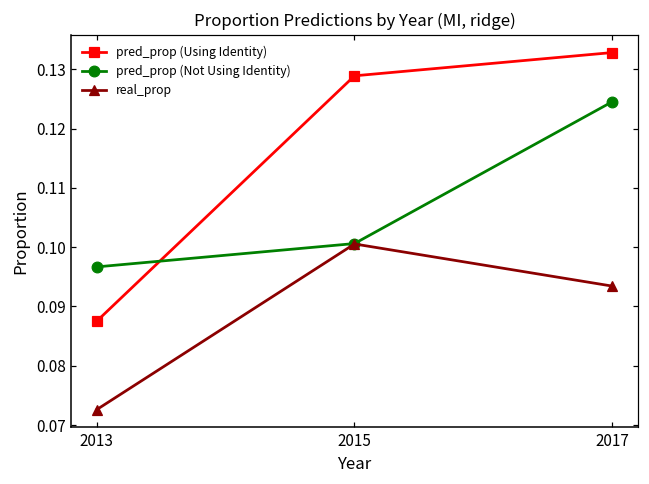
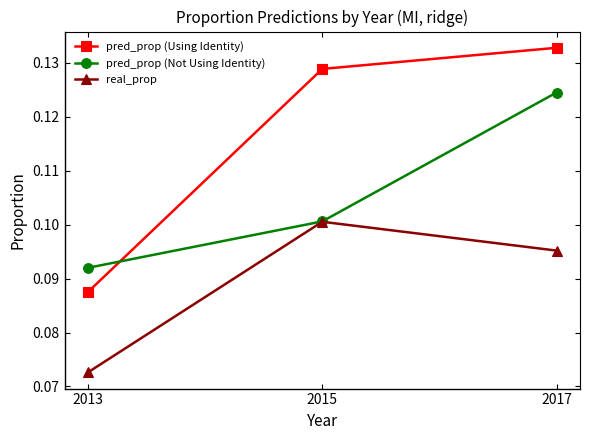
  {
    "pred_prop (Using Identity)": {
      "2013": 0.088,
      "2015": 0.129,
      "2017": 0.133
    },
    "pred_prop (Not Using Identity)": {
-     "2013": 0.097,
+     "2013": 0.092,
      "2017": 0.125
    },
    "real_prop": {
      "2013": 0.073,
-     "2017": 0.093
+     "2017": 0.095
    }
  }
